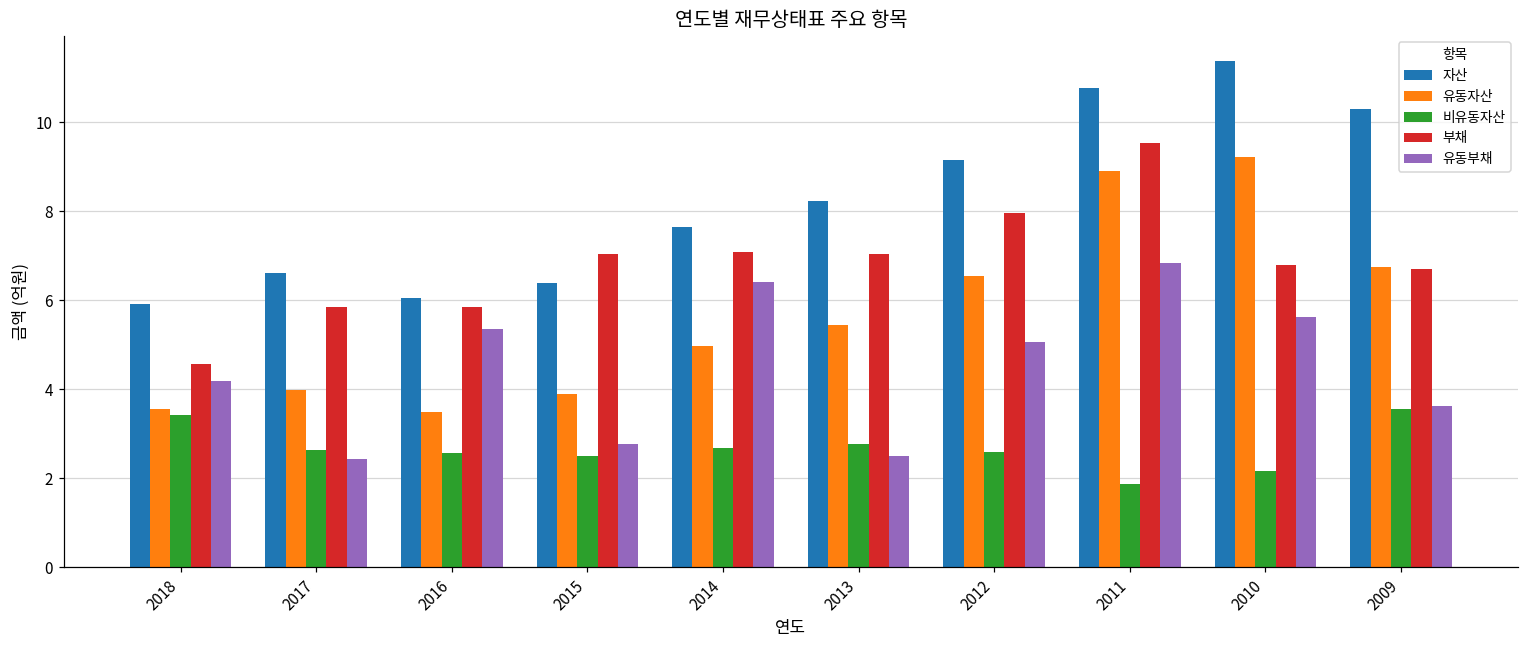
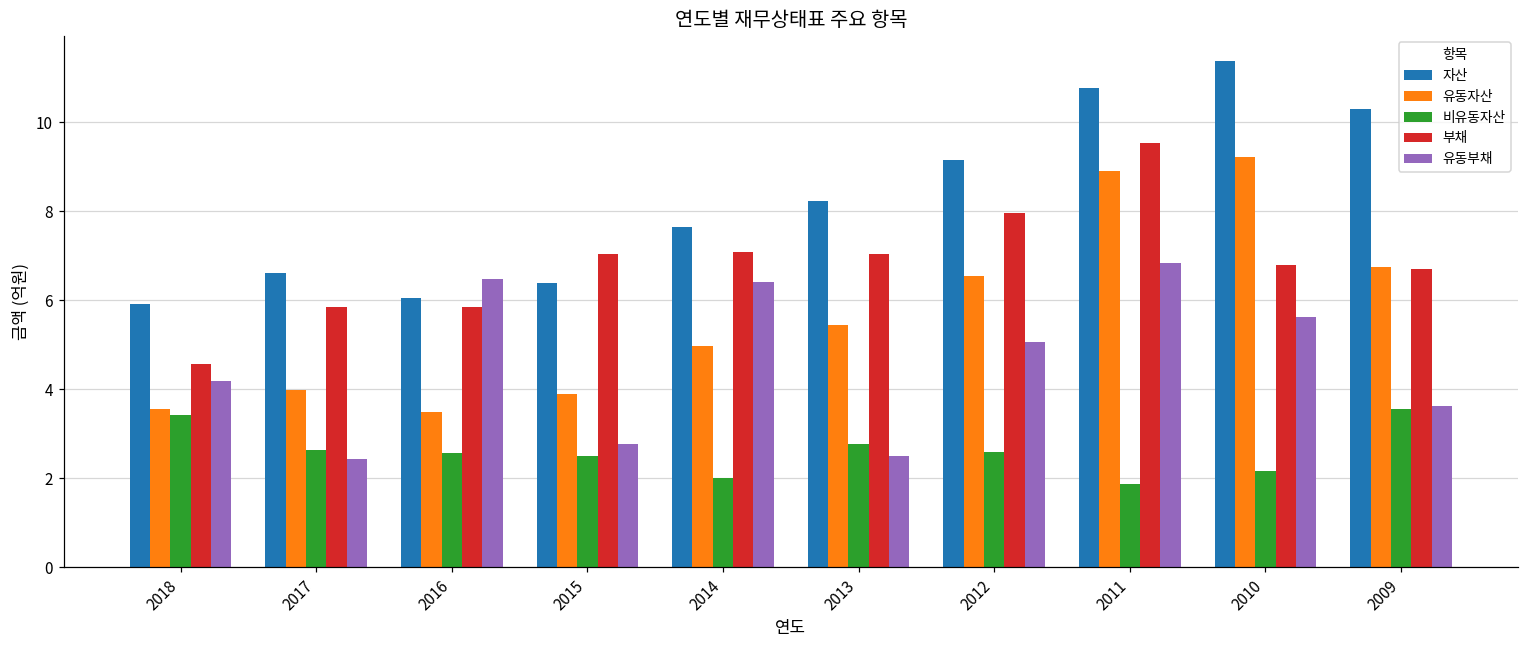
  {
    "자산": {
      "2018": 5.9,
      "2017": 6.6,
      "2016": 6.1,
      "2015": 6.4,
      "2014": 7.7,
      "2013": 8.2,
      "2012": 9.2,
      "2011": 10.8,
      "2010": 11.4,
      "2009": 10.3
    },
    "유동자산": {
      "2018": 3.6,
      "2017": 4.0,
      "2016": 3.5,
      "2015": 3.9,
      "2014": 5.0,
      "2013": 5.5,
      "2012": 6.6,
      "2011": 8.9,
      "2010": 9.2,
      "2009": 6.7
    },
    "비유동자산": {
      "2018": 3.4,
      "2017": 2.6,
      "2016": 2.6,
      "2015": 2.5,
-     "2014": 2.7,
+     "2014": 2.0,
      "2013": 2.8,
      "2012": 2.6,
      "2011": 1.9,
      "2010": 2.2,
      "2009": 3.6
    },
    "부채": {
      "2018": 4.6,
      "2017": 5.8,
      "2016": 5.9,
      "2015": 7.0,
      "2014": 7.1,
      "2013": 7.0,
      "2012": 8.0,
      "2011": 9.5,
      "2010": 6.8,
      "2009": 6.7
    },
    "유동부채": {
      "2018": 4.2,
      "2017": 2.4,
-     "2016": 5.4,
+     "2016": 6.5,
      "2015": 2.8,
      "2014": 6.4,
      "2013": 2.5,
      "2012": 5.1,
      "2011": 6.8,
      "2010": 5.6,
      "2009": 3.6
    }
  }
